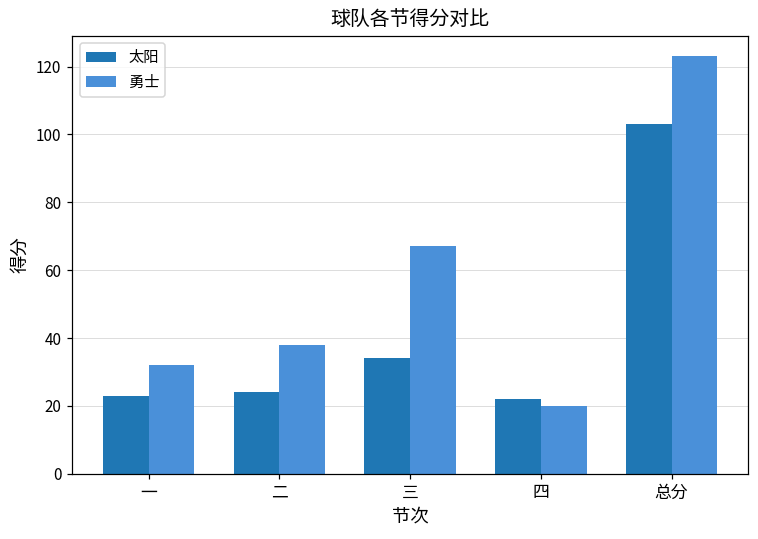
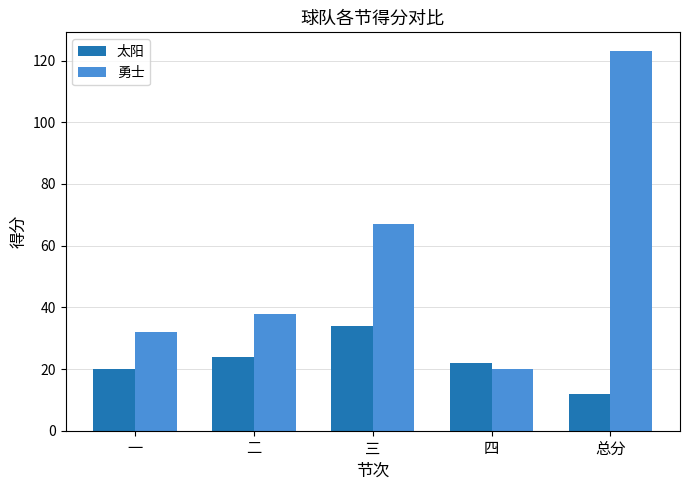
  {
    "太阳": {
-     "一": 23,
+     "一": 20,
      "二": 24,
      "三": 34,
      "四": 22,
-     "总分": 103
+     "总分": 12
    },
    "勇士": {
      "一": 32,
      "二": 38,
      "三": 67,
      "四": 20,
      "总分": 123
    }
  }
